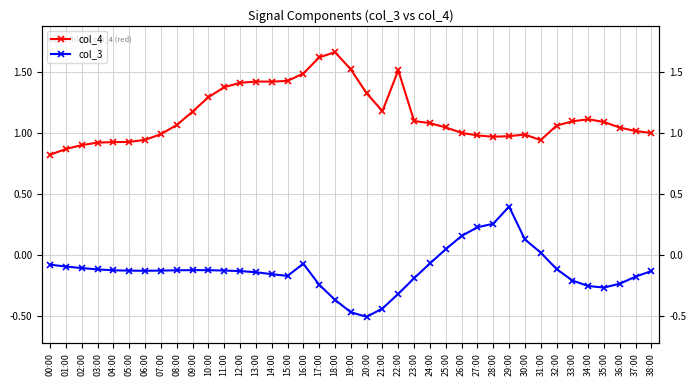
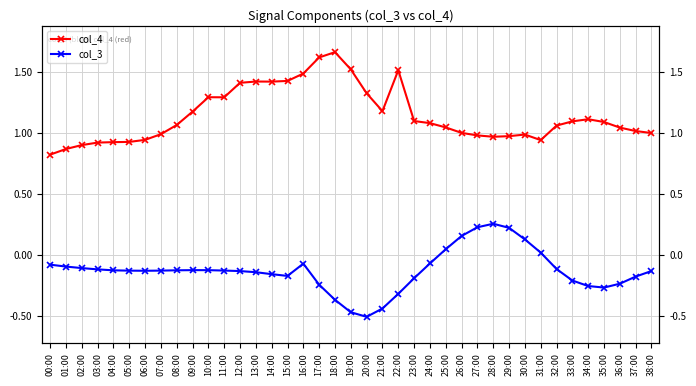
  {
    "col_4": {
      "00:00": 0.82,
      "01:00": 0.87,
      "02:00": 0.90,
      "03:00": 0.92,
      "04:00": 0.92,
      "05:00": 0.92,
      "06:00": 0.94,
      "07:00": 0.99,
      "08:00": 1.06,
      "09:00": 1.17,
      "10:00": 1.29,
-     "11:00": 1.37,
+     "11:00": 1.29,
      "12:00": 1.41,
      "13:00": 1.42,
      "14:00": 1.42,
      "15:00": 1.42,
      "16:00": 1.48,
      "17:00": 1.62,
      "18:00": 1.66,
      "19:00": 1.52,
      "20:00": 1.32,
      "21:00": 1.18,
      "22:00": 1.51,
      "23:00": 1.10,
      "24:00": 1.08,
      "25:00": 1.04,
      "26:00": 1.00,
      "27:00": 0.98,
      "28:00": 0.97,
      "29:00": 0.97,
      "30:00": 0.99,
      "31:00": 0.94,
      "32:00": 1.06,
      "33:00": 1.09,
      "34:00": 1.11,
      "35:00": 1.09,
      "36:00": 1.04,
      "37:00": 1.01,
      "38:00": 1.00
    },
    "col_3": {
      "00:00": -0.08,
      "01:00": -0.10,
      "02:00": -0.11,
      "03:00": -0.12,
      "04:00": -0.13,
      "05:00": -0.13,
      "06:00": -0.13,
      "07:00": -0.13,
      "08:00": -0.13,
      "09:00": -0.12,
      "10:00": -0.13,
      "11:00": -0.13,
      "12:00": -0.13,
      "13:00": -0.14,
      "14:00": -0.16,
      "15:00": -0.17,
      "16:00": -0.07,
      "17:00": -0.24,
      "18:00": -0.37,
      "19:00": -0.47,
      "20:00": -0.51,
      "21:00": -0.44,
      "22:00": -0.32,
      "23:00": -0.19,
      "24:00": -0.07,
      "25:00": 0.05,
      "26:00": 0.15,
      "27:00": 0.23,
      "28:00": 0.25,
-     "29:00": 0.40,
+     "29:00": 0.22,
      "30:00": 0.13,
      "31:00": 0.02,
      "32:00": -0.12,
      "33:00": -0.21,
      "34:00": -0.25,
      "35:00": -0.27,
      "36:00": -0.24,
      "37:00": -0.18,
      "38:00": -0.13
    }
  }
